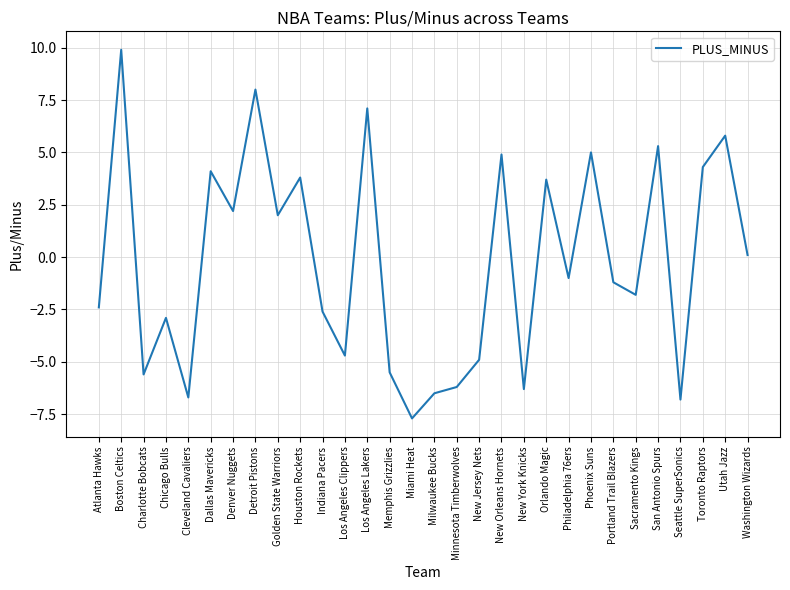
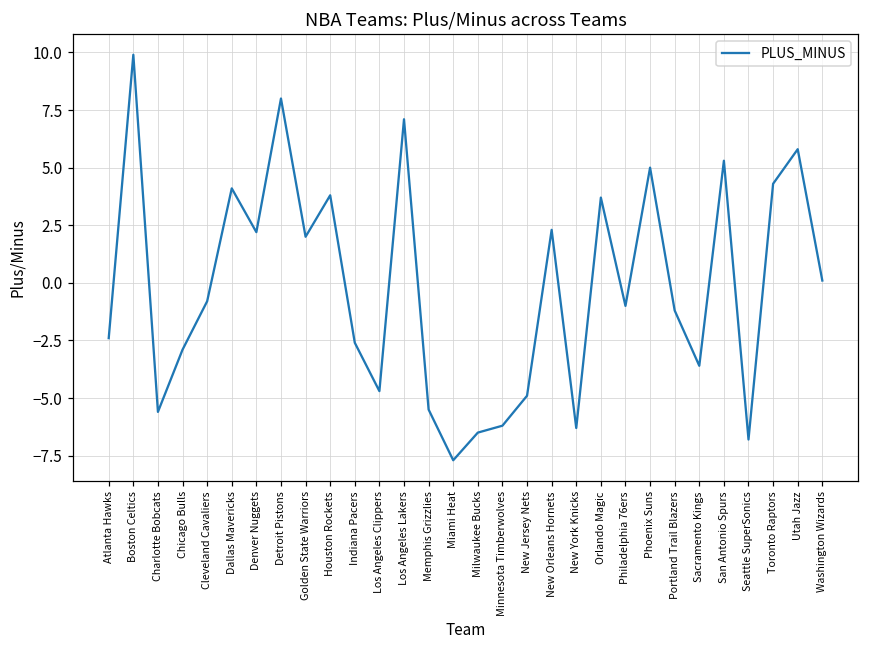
  {
    "Atlanta Hawks": -2.4,
    "Boston Celtics": 9.9,
    "Charlotte Bobcats": -5.6,
    "Chicago Bulls": -2.9,
-   "Cleveland Cavaliers": -6.7,
+   "Cleveland Cavaliers": -0.8,
    "Dallas Mavericks": 4.1,
    "Denver Nuggets": 2.2,
    "Detroit Pistons": 8.0,
    "Golden State Warriors": 2.0,
    "Houston Rockets": 3.8,
    "Indiana Pacers": -2.6,
    "Los Angeles Clippers": -4.7,
    "Los Angeles Lakers": 7.1,
    "Memphis Grizzlies": -5.5,
    "Miami Heat": -7.7,
    "Milwaukee Bucks": -6.5,
    "Minnesota Timberwolves": -6.2,
    "New Jersey Nets": -4.9,
-   "New Orleans Hornets": 4.9,
+   "New Orleans Hornets": 2.3,
    "New York Knicks": -6.3,
    "Orlando Magic": 3.7,
    "Philadelphia 76ers": -1.0,
    "Phoenix Suns": 5.0,
    "Portland Trail Blazers": -1.2,
-   "Sacramento Kings": -1.8,
+   "Sacramento Kings": -3.6,
    "San Antonio Spurs": 5.3,
    "Seattle SuperSonics": -6.8,
    "Toronto Raptors": 4.3,
    "Utah Jazz": 5.8,
    "Washington Wizards": 0.1
  }
